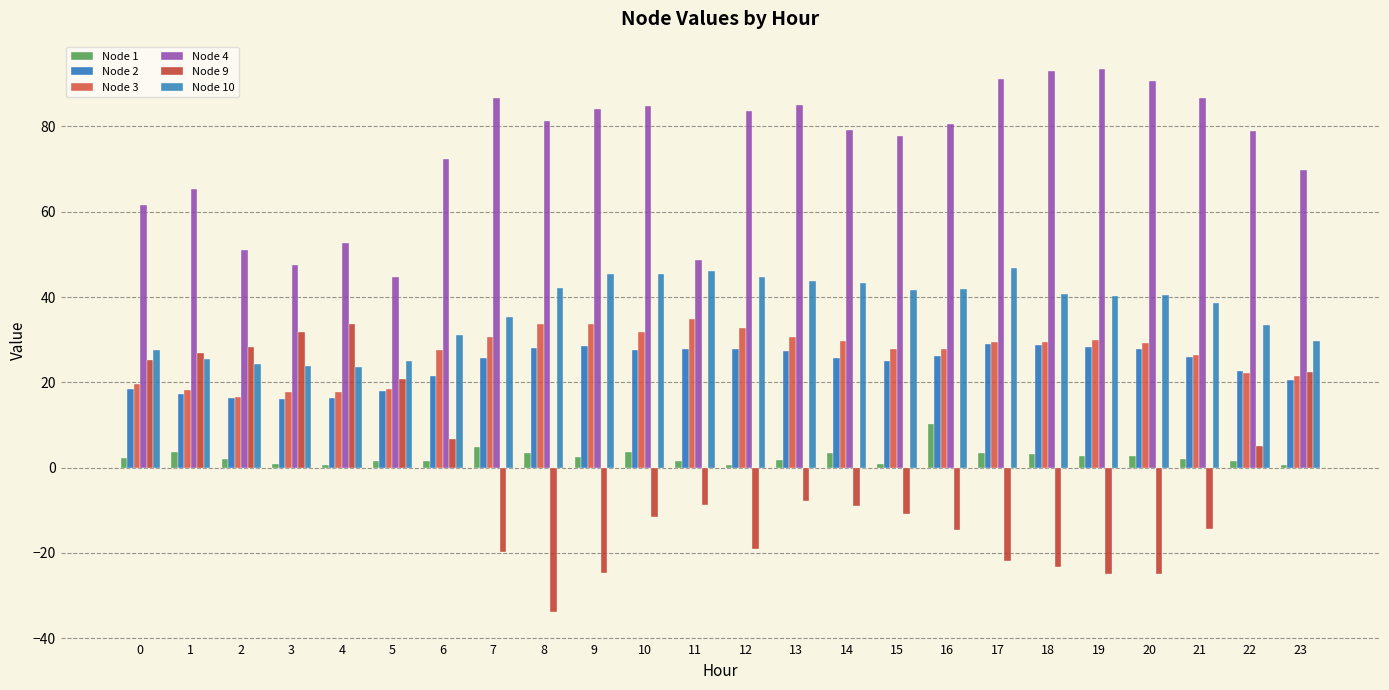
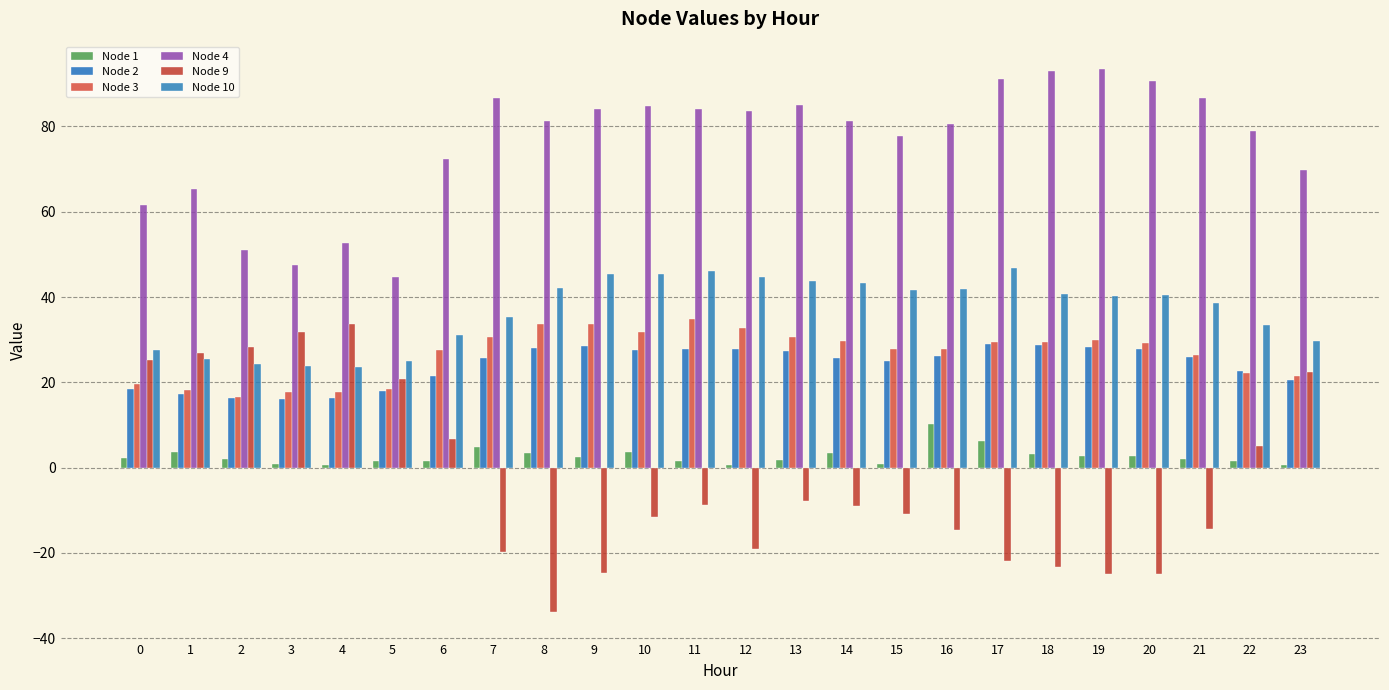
  {
    "Node 1": {
      "0": 2,
      "1": 4,
      "2": 2,
      "3": 1,
      "4": 1,
      "5": 2,
      "6": 2,
      "7": 5,
      "8": 3,
      "9": 2,
      "10": 4,
      "11": 2,
      "12": 1,
      "13": 2,
      "14": 3,
      "15": 1,
      "16": 10,
-     "17": 3,
+     "17": 6,
      "18": 3,
      "19": 3,
      "20": 3,
      "21": 2,
      "22": 2
    },
    "Node 4": {
      "0": 62,
      "1": 65,
      "2": 51,
      "3": 48,
      "4": 53,
      "5": 45,
      "6": 72,
      "7": 87,
      "8": 81,
      "9": 84,
      "10": 85,
-     "11": 49,
+     "11": 84,
      "12": 84,
      "13": 85,
-     "14": 79,
+     "14": 81,
      "15": 78,
      "16": 81,
      "17": 91,
      "18": 93,
      "19": 94,
      "20": 91,
      "21": 87,
      "22": 79,
      "23": 70
    }
  }
